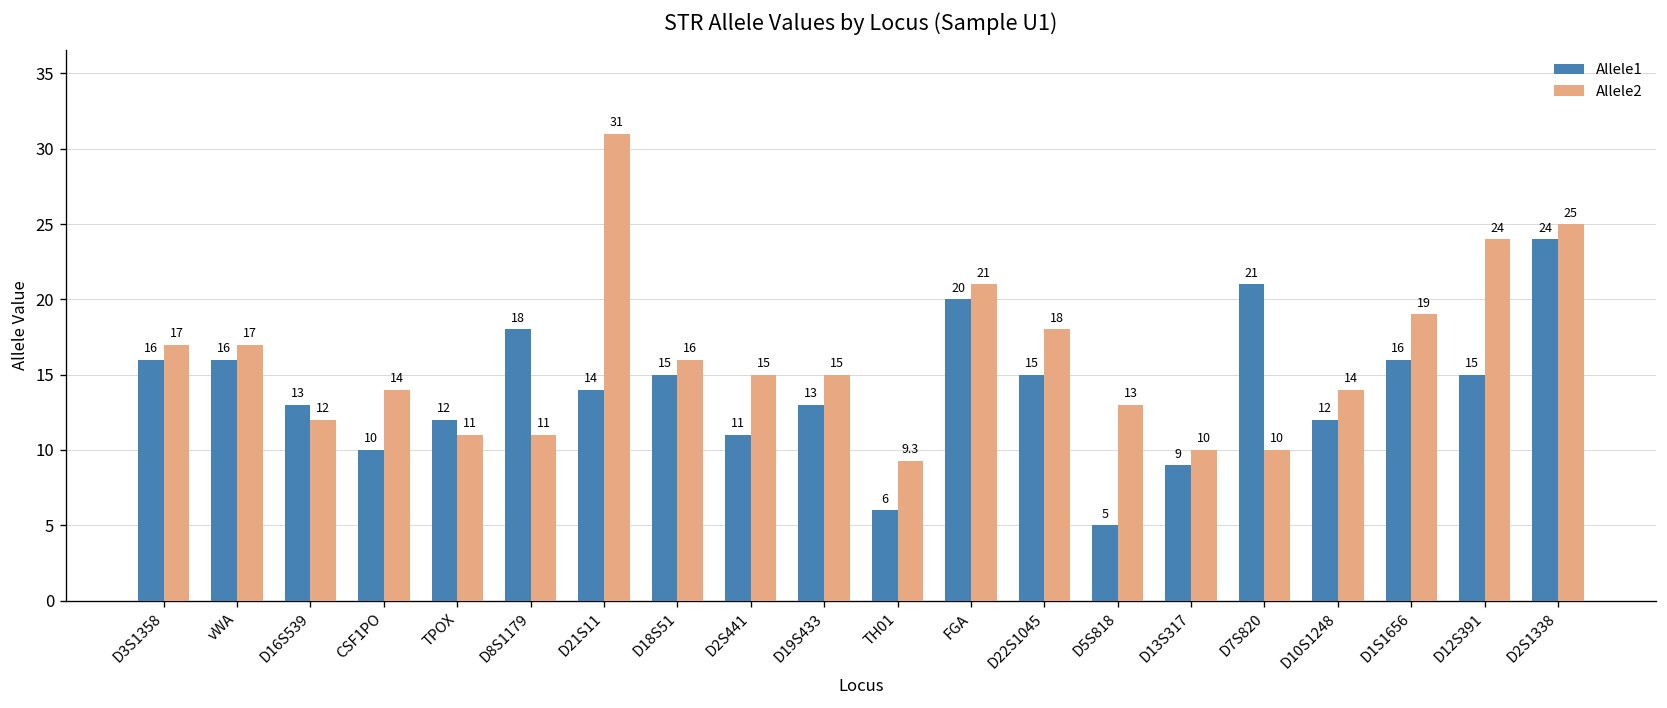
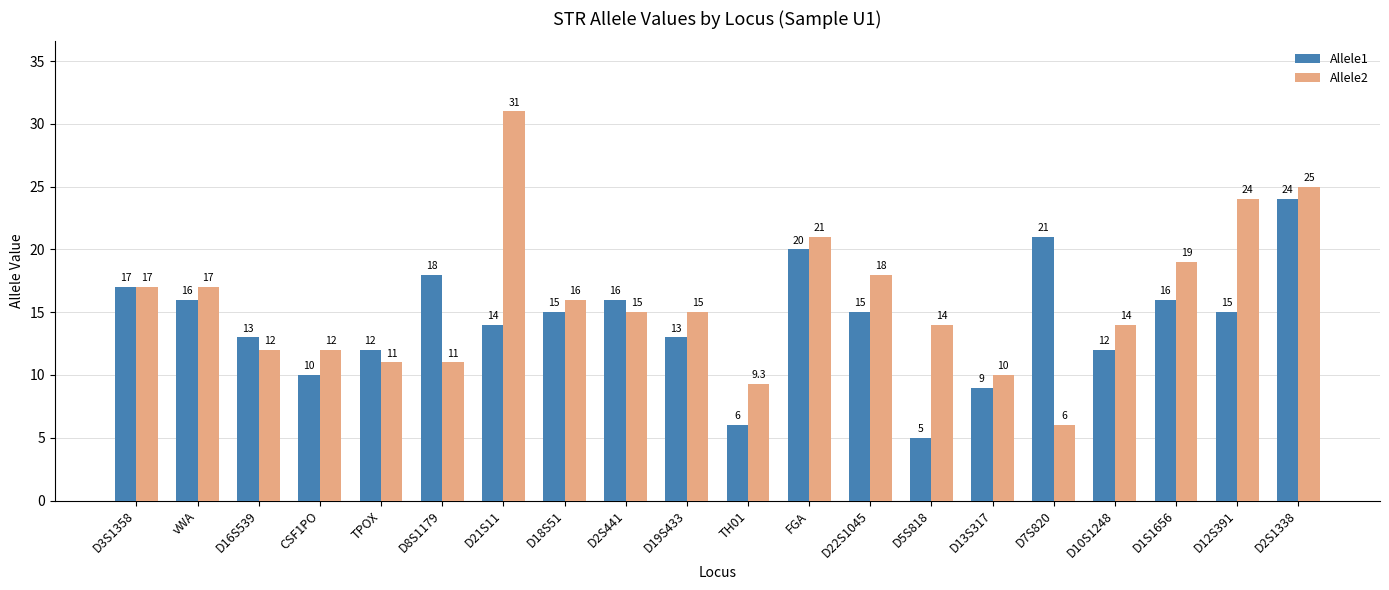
  {
    "Allele1": {
-     "D3S1358": 16,
+     "D3S1358": 17,
      "vWA": 16,
      "D16S539": 13,
      "CSF1PO": 10,
      "TPOX": 12,
      "D8S1179": 18,
      "D21S11": 14,
      "D18S51": 15,
-     "D2S441": 11,
+     "D2S441": 16,
      "D19S433": 13,
      "TH01": 6,
      "FGA": 20,
      "D22S1045": 15,
      "D5S818": 5,
      "D13S317": 9,
      "D7S820": 21,
      "D10S1248": 12,
      "D1S1656": 16,
      "D12S391": 15,
      "D2S1338": 24
    },
    "Allele2": {
      "D3S1358": 17,
      "vWA": 17,
      "D16S539": 12,
-     "CSF1PO": 14,
+     "CSF1PO": 12,
      "TPOX": 11,
      "D8S1179": 11,
      "D21S11": 31,
      "D18S51": 16,
      "D2S441": 15,
      "D19S433": 15,
      "TH01": 9.3,
      "FGA": 21,
      "D22S1045": 18,
-     "D5S818": 13,
+     "D5S818": 14,
      "D13S317": 10,
-     "D7S820": 10,
+     "D7S820": 6,
      "D10S1248": 14,
      "D1S1656": 19,
      "D12S391": 24,
      "D2S1338": 25
    }
  }
